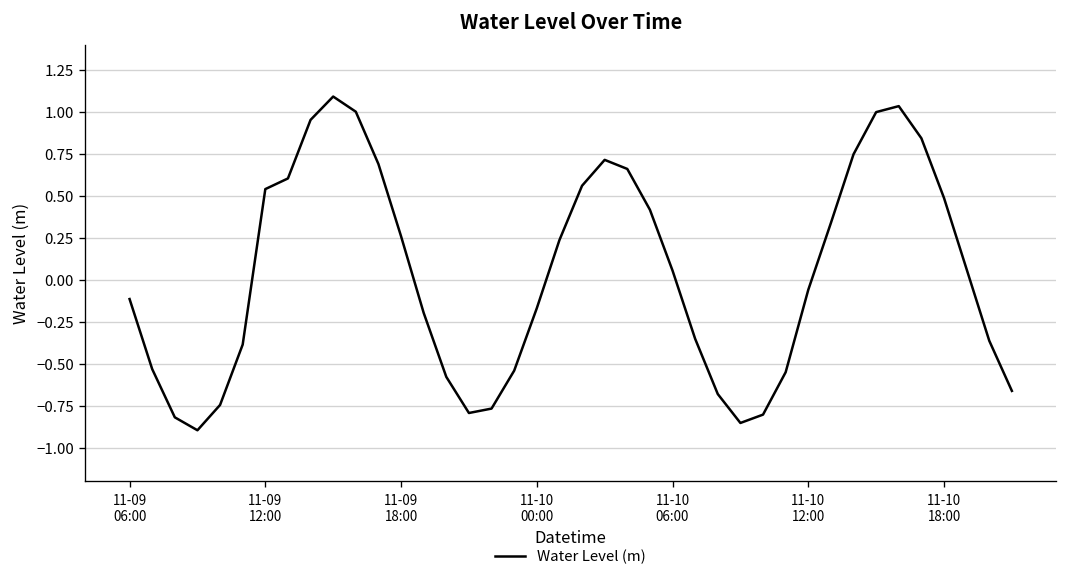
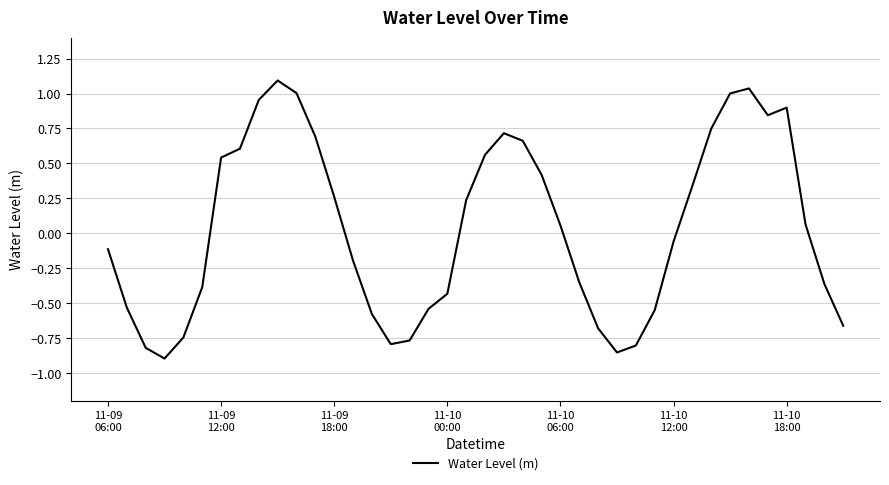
  {
    "11-09 06:00": -0.11,
    "11-09 12:00": 0.54,
    "11-09 18:00": 0.26,
-   "11-10 00:00": -0.17,
+   "11-10 00:00": -0.43,
    "11-10 06:00": 0.06,
    "11-10 12:00": -0.06,
-   "11-10 18:00": 0.49
+   "11-10 18:00": 0.90
  }
